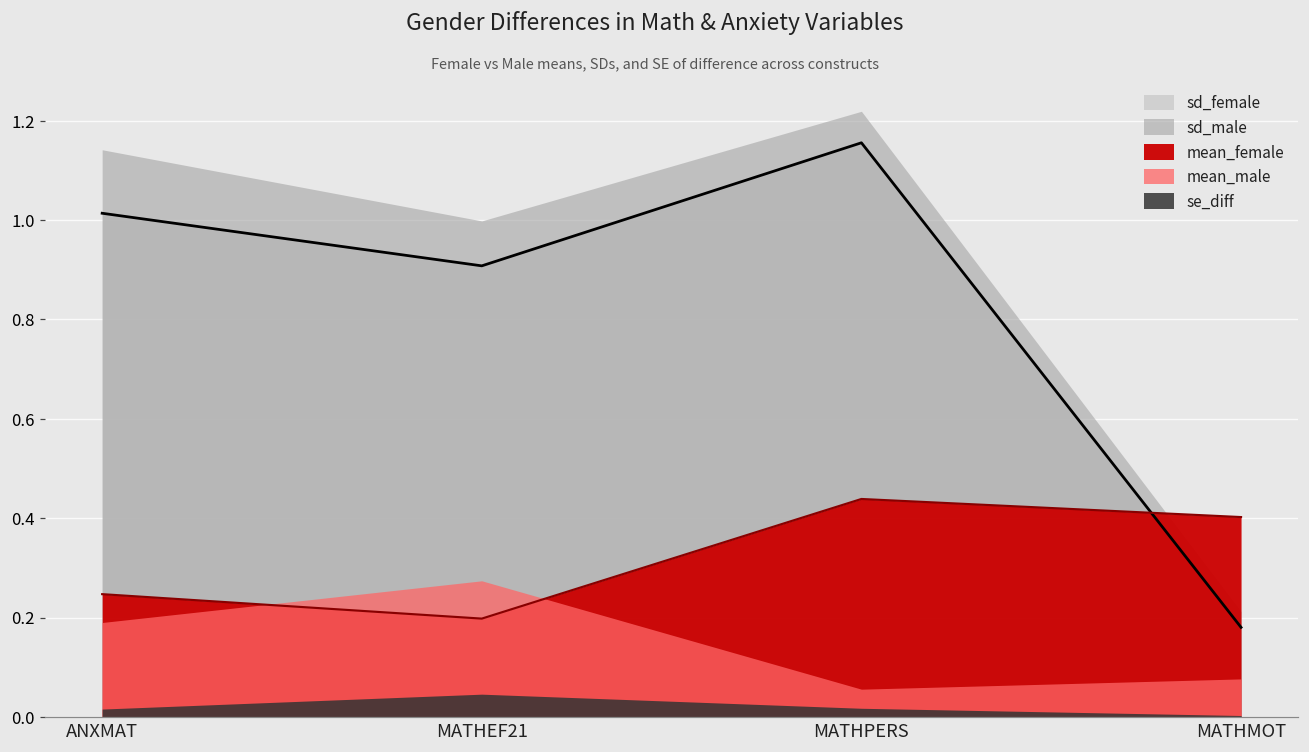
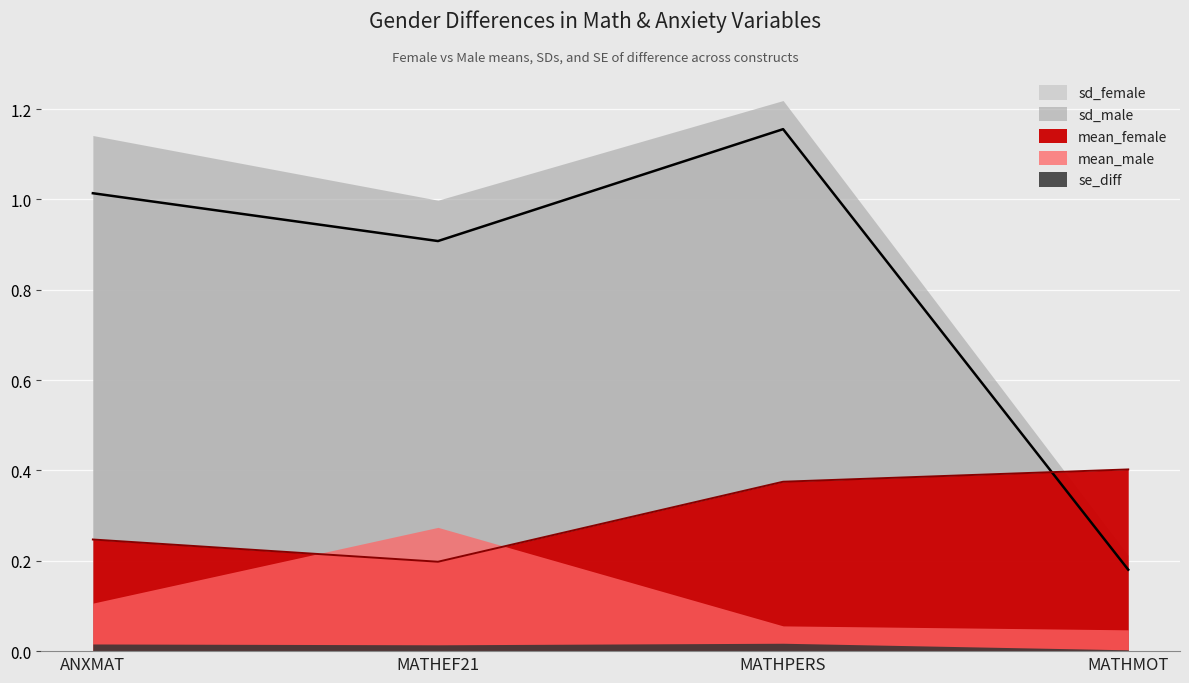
  {
    "mean_female": {
      "ANXMAT": 0.25,
      "MATHEF21": 0.20,
-     "MATHPERS": 0.44,
+     "MATHPERS": 0.38,
      "MATHMOT": 0.40
    },
    "mean_male": {
-     "ANXMAT": 0.19,
+     "ANXMAT": 0.11,
      "MATHEF21": 0.27,
      "MATHPERS": 0.06,
-     "MATHMOT": 0.08
+     "MATHMOT": 0.05
    },
    "se_diff": {
      "ANXMAT": 0.02,
-     "MATHEF21": 0.05,
+     "MATHEF21": 0.01,
      "MATHPERS": 0.02
    }
  }
